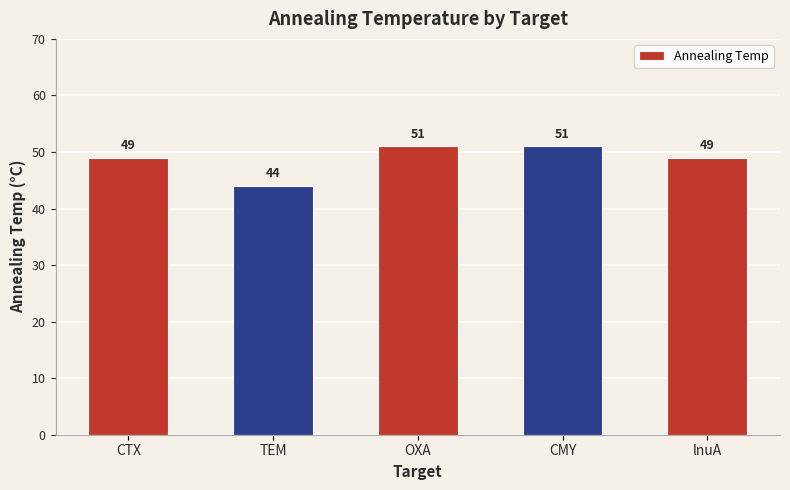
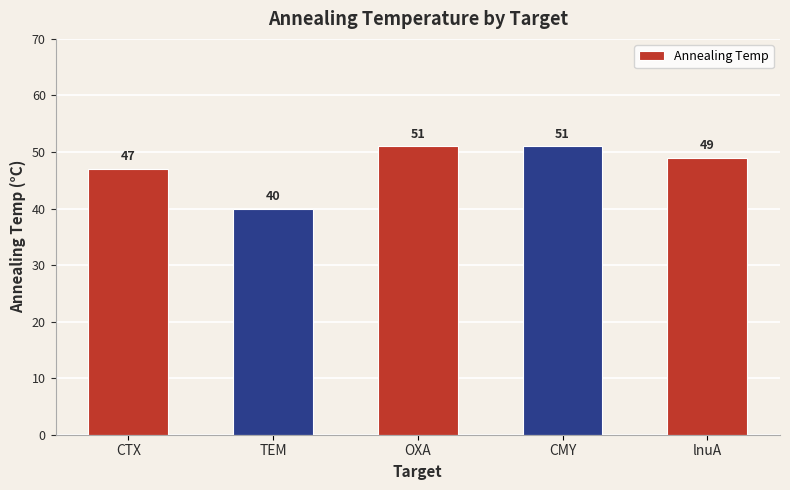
  {
-   "CTX": 49,
-   "TEM": 44,
+   "CTX": 47,
+   "TEM": 40,
    "OXA": 51,
    "CMY": 51,
    "lnuA": 49
  }
